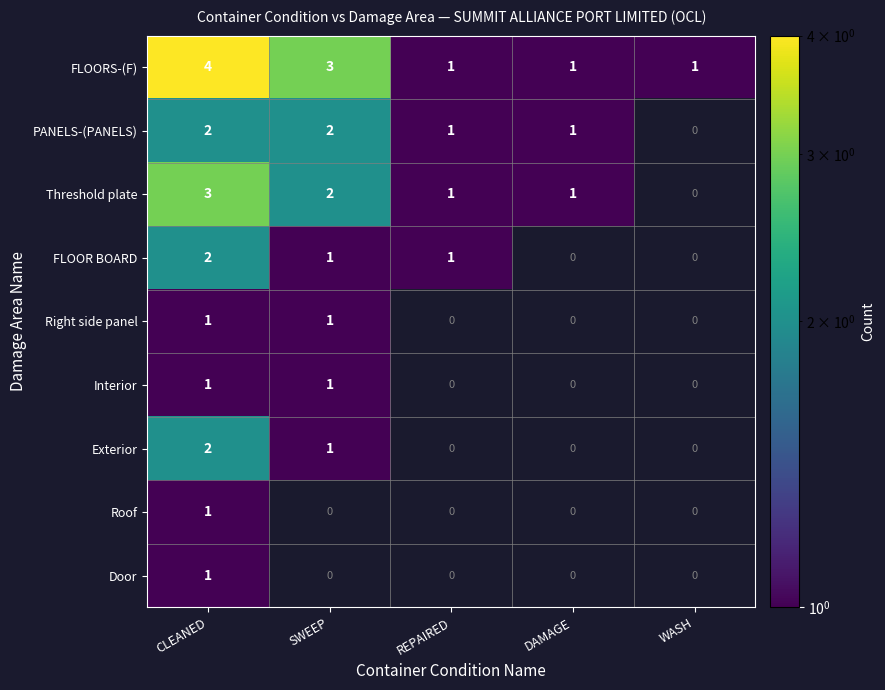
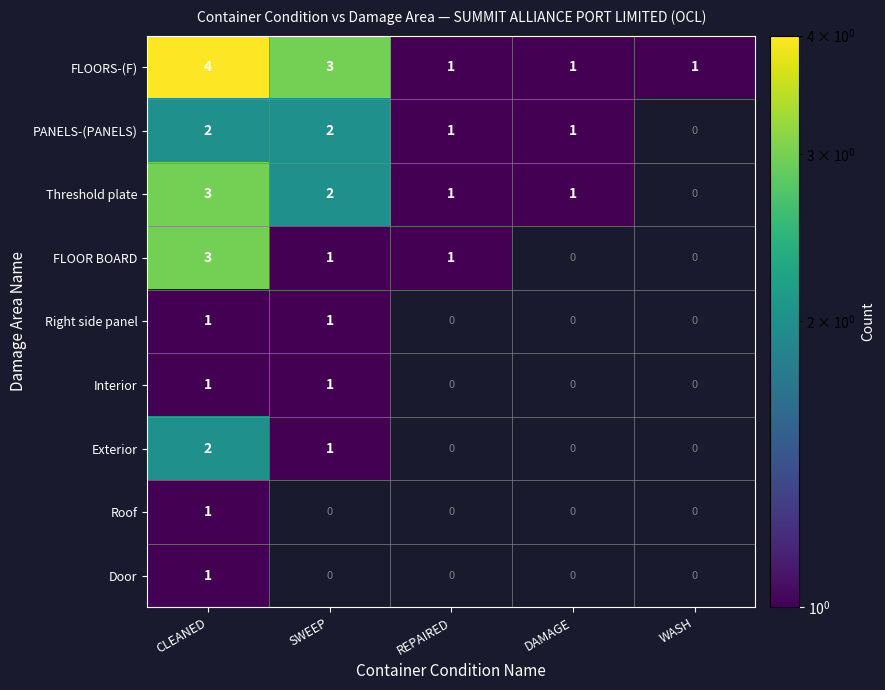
  {
    "FLOORS-(F)": {
      "CLEANED": 4,
      "SWEEP": 3,
      "REPAIRED": 1,
      "DAMAGE": 1,
      "WASH": 1
    },
    "PANELS-(PANELS)": {
      "CLEANED": 2,
      "SWEEP": 2,
      "REPAIRED": 1,
      "DAMAGE": 1
    },
    "Threshold plate": {
      "CLEANED": 3,
      "SWEEP": 2,
      "REPAIRED": 1,
      "DAMAGE": 1
    },
    "FLOOR BOARD": {
-     "CLEANED": 2,
+     "CLEANED": 3,
      "SWEEP": 1,
      "REPAIRED": 1
    },
    "Right side panel": {
      "CLEANED": 1,
      "SWEEP": 1
    },
    "Interior": {
      "CLEANED": 1,
      "SWEEP": 1
    },
    "Exterior": {
      "CLEANED": 2,
      "SWEEP": 1
    },
    "Roof": {
      "CLEANED": 1
    },
    "Door": {
      "CLEANED": 1
    }
  }
